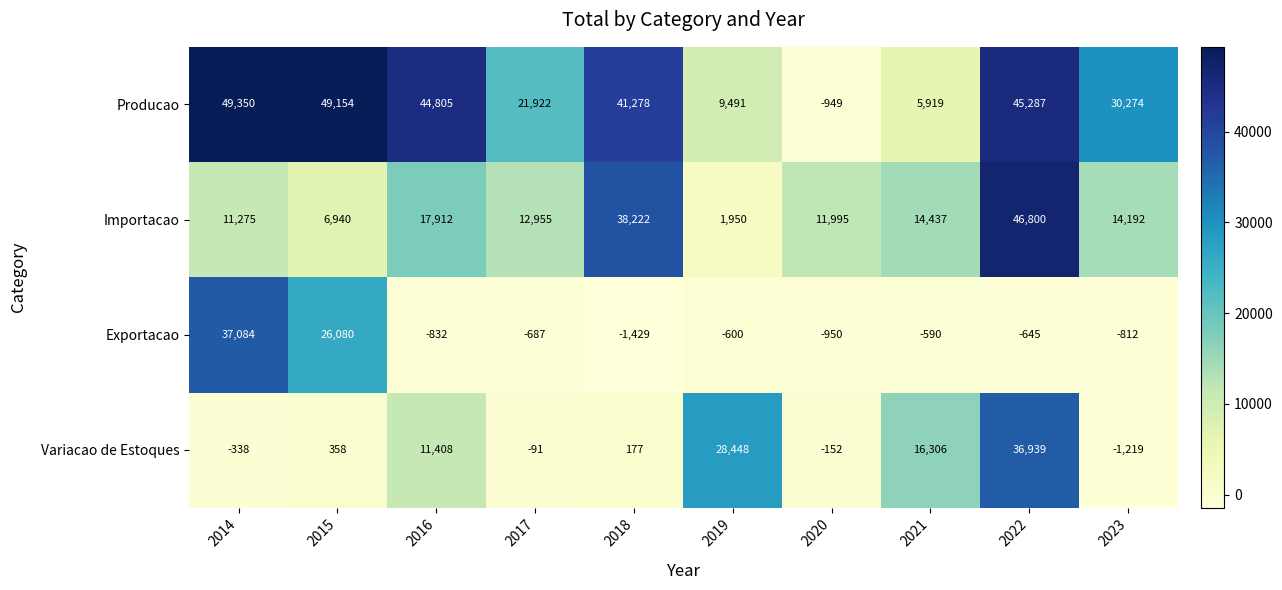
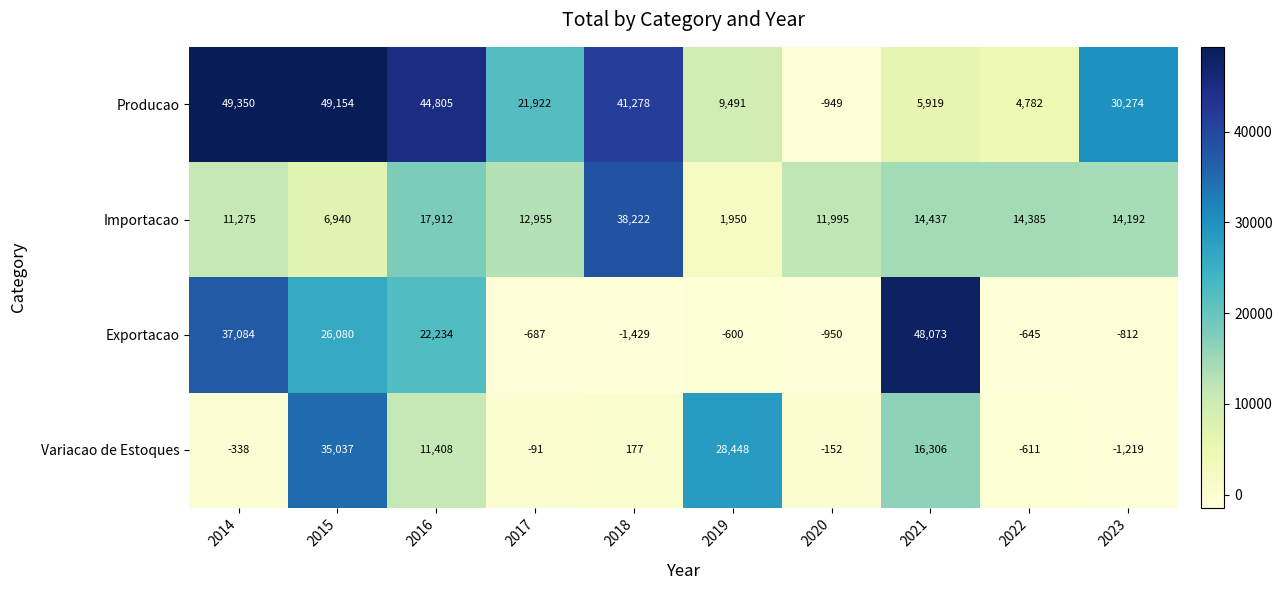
  {
    "Producao": {
      "2014": "49,350",
      "2015": "49,154",
      "2016": "44,805",
      "2017": "21,922",
      "2018": "41,278",
      "2019": "9,491",
      "2020": "-949",
      "2021": "5,919",
-     "2022": "45,287",
+     "2022": "4,782",
      "2023": "30,274"
    },
    "Importacao": {
      "2014": "11,275",
      "2015": "6,940",
      "2016": "17,912",
      "2017": "12,955",
      "2018": "38,222",
      "2019": "1,950",
      "2020": "11,995",
      "2021": "14,437",
-     "2022": "46,800",
+     "2022": "14,385",
      "2023": "14,192"
    },
    "Exportacao": {
      "2014": "37,084",
      "2015": "26,080",
-     "2016": "-832",
+     "2016": "22,234",
      "2017": "-687",
      "2018": "-1,429",
      "2019": "-600",
      "2020": "-950",
-     "2021": "-590",
+     "2021": "48,073",
      "2022": "-645",
      "2023": "-812"
    },
    "Variacao de Estoques": {
      "2014": "-338",
-     "2015": "358",
+     "2015": "35,037",
      "2016": "11,408",
      "2017": "-91",
      "2018": "177",
      "2019": "28,448",
      "2020": "-152",
      "2021": "16,306",
-     "2022": "36,939",
+     "2022": "-611",
      "2023": "-1,219"
    }
  }
